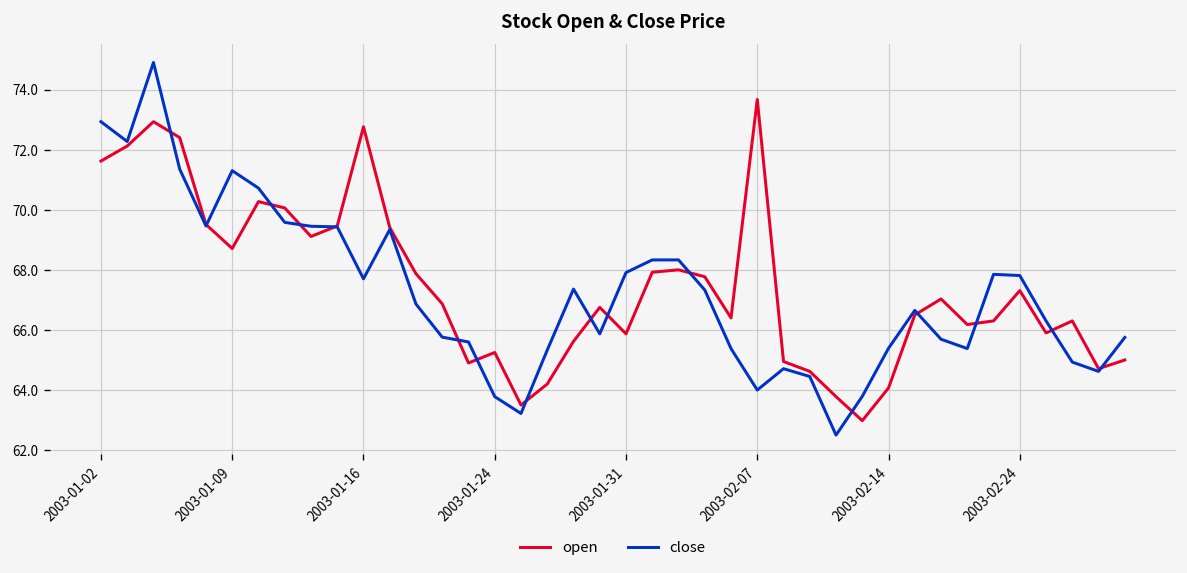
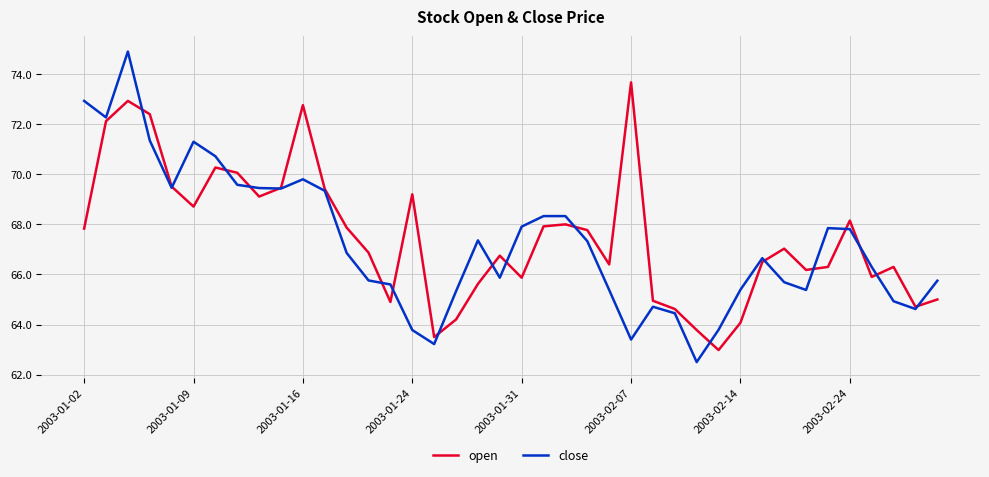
  {
    "open": {
-     "2003-01-02": 71.6,
+     "2003-01-02": 67.8,
      "2003-01-09": 68.7,
      "2003-01-16": 72.8,
-     "2003-01-24": 65.3,
+     "2003-01-24": 69.2,
      "2003-01-31": 65.9,
      "2003-02-07": 73.7,
      "2003-02-14": 64.1,
-     "2003-02-24": 67.3
+     "2003-02-24": 68.2
    },
    "close": {
      "2003-01-02": 72.9,
      "2003-01-09": 71.3,
-     "2003-01-16": 67.7,
+     "2003-01-16": 69.8,
      "2003-01-24": 63.8,
      "2003-01-31": 67.9,
-     "2003-02-07": 64.0,
+     "2003-02-07": 63.4,
      "2003-02-14": 65.4,
      "2003-02-24": 67.8
    }
  }
